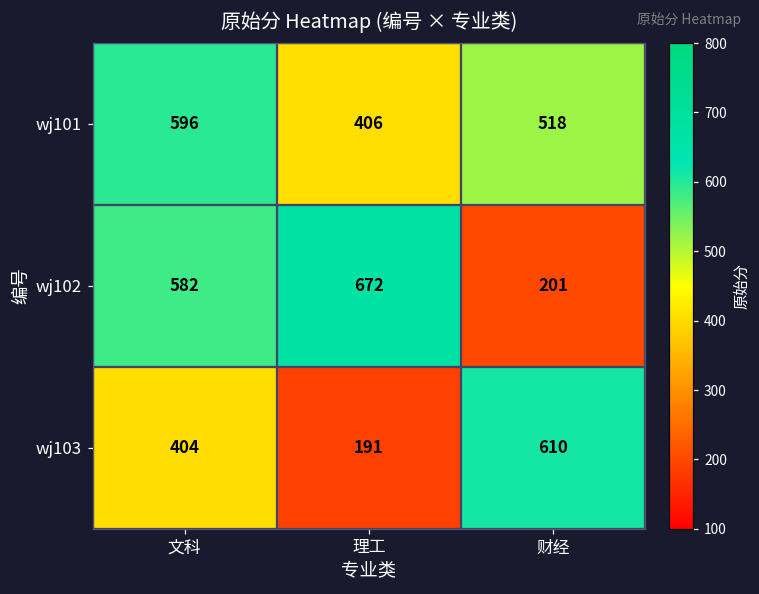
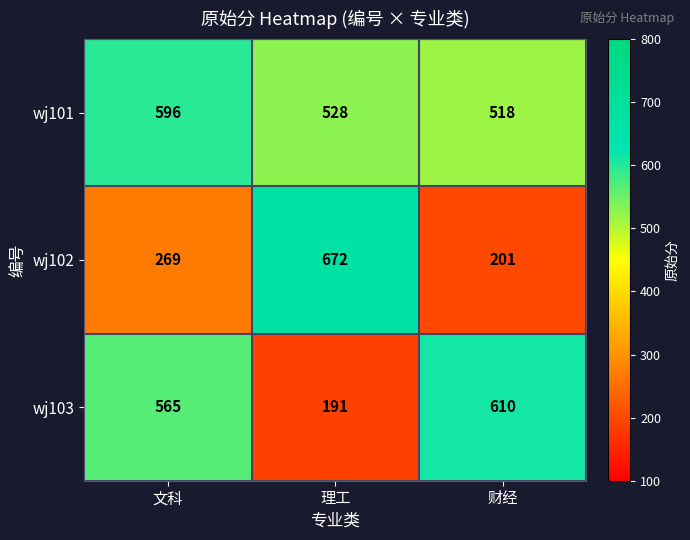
  {
    "wj101": {
      "文科": 596,
-     "理工": 406,
+     "理工": 528,
      "财经": 518
    },
    "wj102": {
-     "文科": 582,
+     "文科": 269,
      "理工": 672,
      "财经": 201
    },
    "wj103": {
-     "文科": 404,
+     "文科": 565,
      "理工": 191,
      "财经": 610
    }
  }
